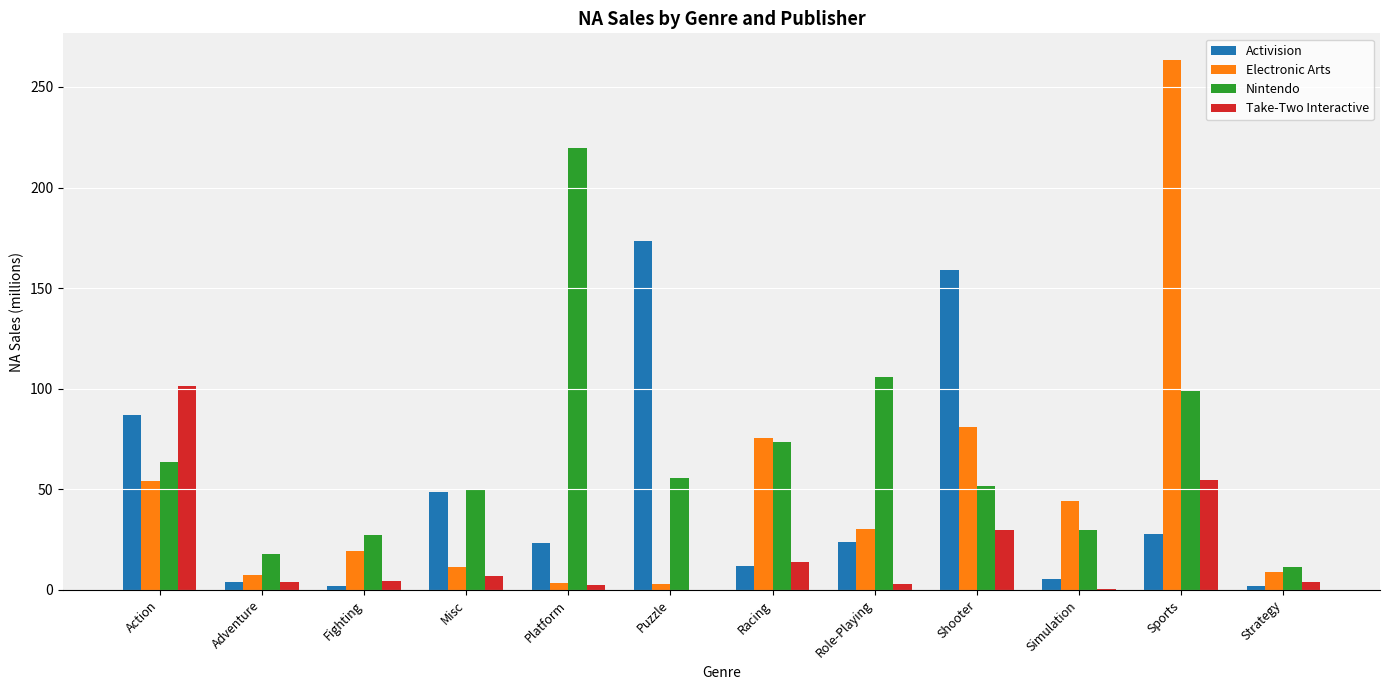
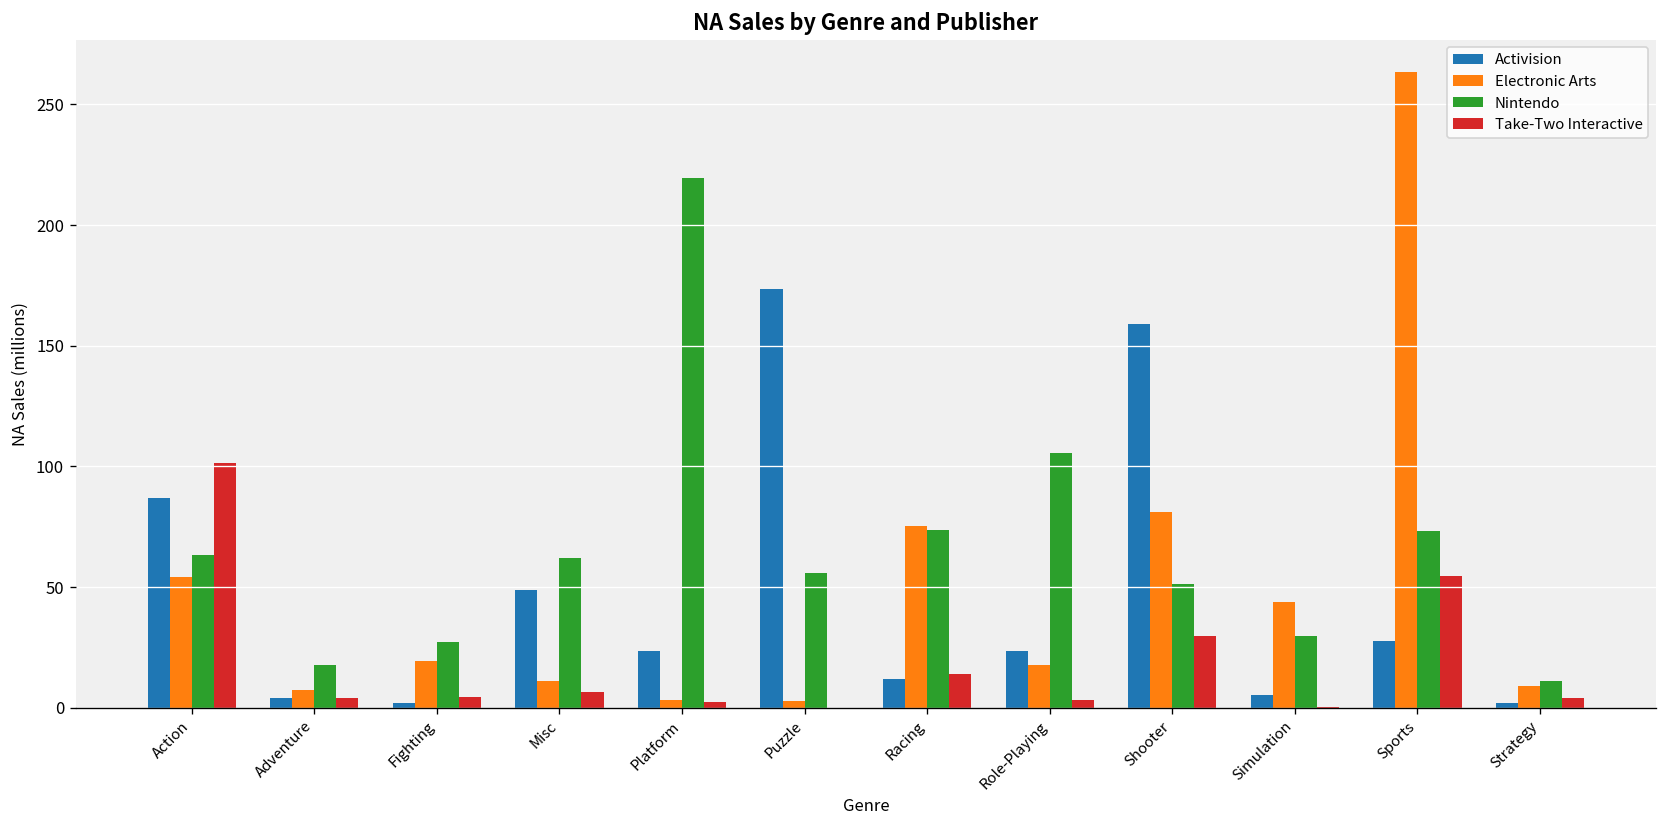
  {
    "Activision": {
      "Action": 87,
      "Adventure": 4,
      "Fighting": 2,
      "Misc": 49,
      "Platform": 23,
      "Puzzle": 173,
      "Racing": 12,
      "Role-Playing": 24,
      "Shooter": 159,
      "Simulation": 5,
      "Sports": 28,
      "Strategy": 2
    },
    "Electronic Arts": {
      "Action": 54,
      "Adventure": 7,
      "Fighting": 19,
      "Misc": 11,
      "Platform": 3,
      "Puzzle": 3,
      "Racing": 76,
-     "Role-Playing": 30,
+     "Role-Playing": 18,
      "Shooter": 81,
      "Simulation": 44,
      "Sports": 264,
      "Strategy": 9
    },
    "Nintendo": {
      "Action": 63,
      "Adventure": 18,
      "Fighting": 27,
-     "Misc": 50,
+     "Misc": 62,
      "Platform": 219,
      "Puzzle": 56,
      "Racing": 74,
      "Role-Playing": 106,
      "Shooter": 51,
      "Simulation": 30,
-     "Sports": 99,
+     "Sports": 73,
      "Strategy": 11
    },
    "Take-Two Interactive": {
      "Action": 101,
      "Adventure": 4,
      "Fighting": 4,
      "Misc": 7,
      "Platform": 2,
      "Racing": 14,
      "Role-Playing": 3,
      "Shooter": 30,
      "Sports": 55,
      "Strategy": 4
    }
  }
